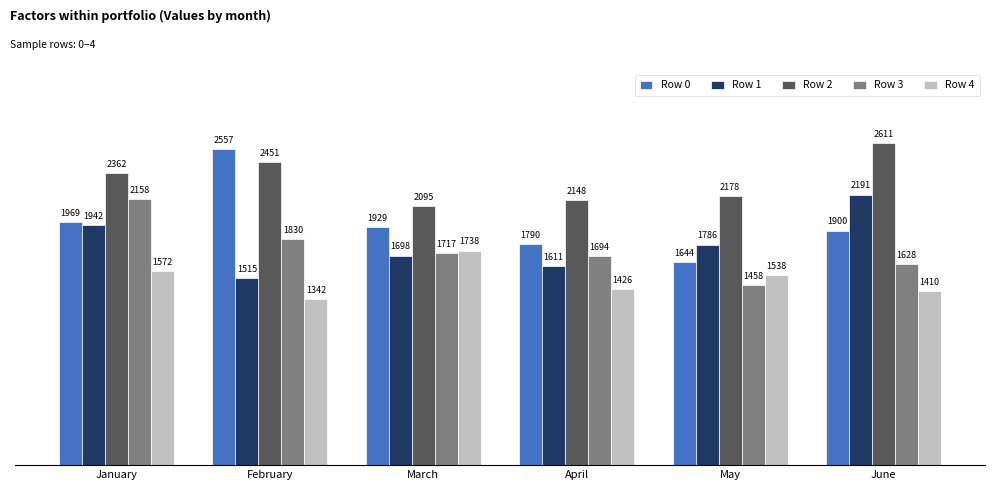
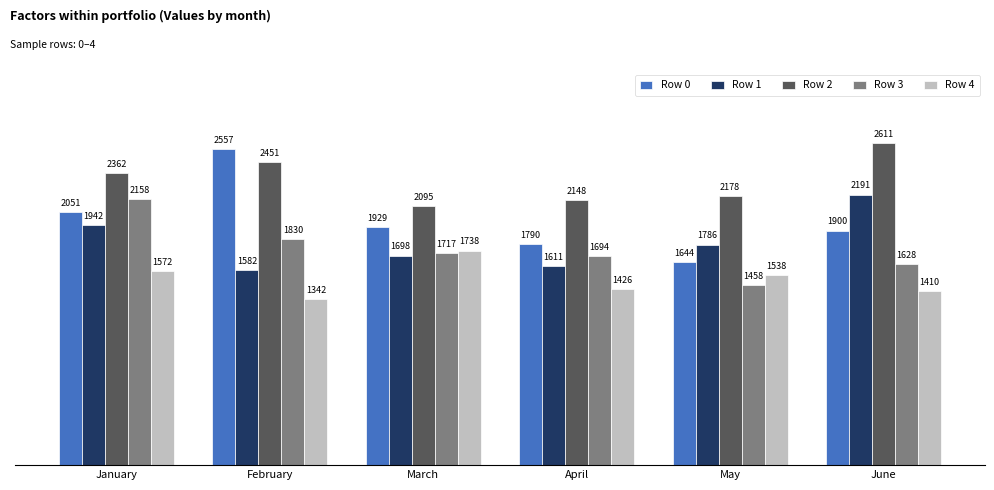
  {
    "Row 0": {
-     "January": 1969,
+     "January": 2051,
      "February": 2557,
      "March": 1929,
      "April": 1790,
      "May": 1644,
      "June": 1900
    },
    "Row 1": {
      "January": 1942,
-     "February": 1515,
+     "February": 1582,
      "March": 1698,
      "April": 1611,
      "May": 1786,
      "June": 2191
    },
    "Row 2": {
      "January": 2362,
      "February": 2451,
      "March": 2095,
      "April": 2148,
      "May": 2178,
      "June": 2611
    },
    "Row 3": {
      "January": 2158,
      "February": 1830,
      "March": 1717,
      "April": 1694,
      "May": 1458,
      "June": 1628
    },
    "Row 4": {
      "January": 1572,
      "February": 1342,
      "March": 1738,
      "April": 1426,
      "May": 1538,
      "June": 1410
    }
  }
